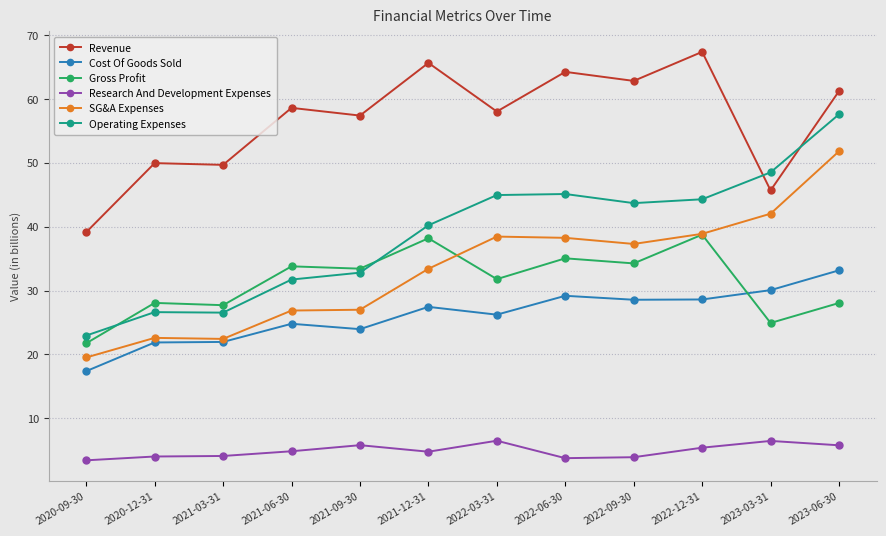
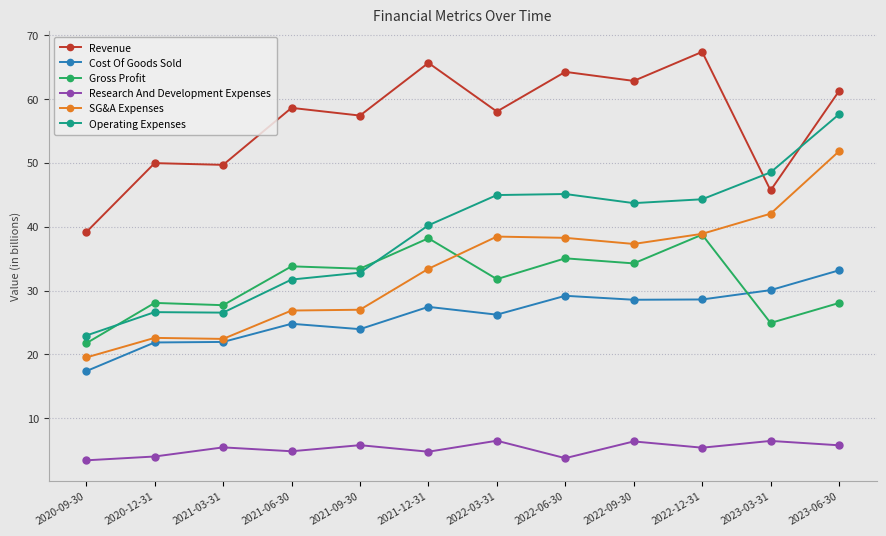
  {
    "Revenue": {
      "2020-09-30": 39,
      "2020-12-31": 50,
      "2021-03-31": 50,
      "2021-06-30": 59,
      "2021-09-30": 57,
      "2021-12-31": 66,
      "2022-03-31": 58,
      "2022-06-30": 64,
      "2022-09-30": 63,
      "2022-12-31": 67,
      "2023-03-31": 46,
      "2023-06-30": 61
    },
    "Cost Of Goods Sold": {
      "2020-09-30": 17,
      "2020-12-31": 22,
      "2021-03-31": 22,
      "2021-06-30": 25,
      "2021-09-30": 24,
      "2021-12-31": 27,
      "2022-03-31": 26,
      "2022-06-30": 29,
      "2022-09-30": 29,
      "2022-12-31": 29,
      "2023-03-31": 30,
      "2023-06-30": 33
    },
    "Research And Development Expenses": {
      "2020-09-30": 3,
      "2020-12-31": 4,
-     "2021-03-31": 4,
+     "2021-03-31": 5,
      "2021-06-30": 5,
      "2021-09-30": 6,
      "2021-12-31": 5,
      "2022-03-31": 6,
      "2022-06-30": 4,
-     "2022-09-30": 4,
+     "2022-09-30": 6,
      "2022-12-31": 5,
      "2023-03-31": 6,
      "2023-06-30": 6
    },
    "SG&A Expenses": {
      "2020-09-30": 20,
      "2020-12-31": 23,
      "2021-03-31": 22,
      "2021-06-30": 27,
      "2021-09-30": 27,
      "2021-12-31": 33,
      "2022-03-31": 38,
      "2022-06-30": 38,
      "2022-09-30": 37,
      "2023-03-31": 42,
      "2023-06-30": 52
    }
  }
